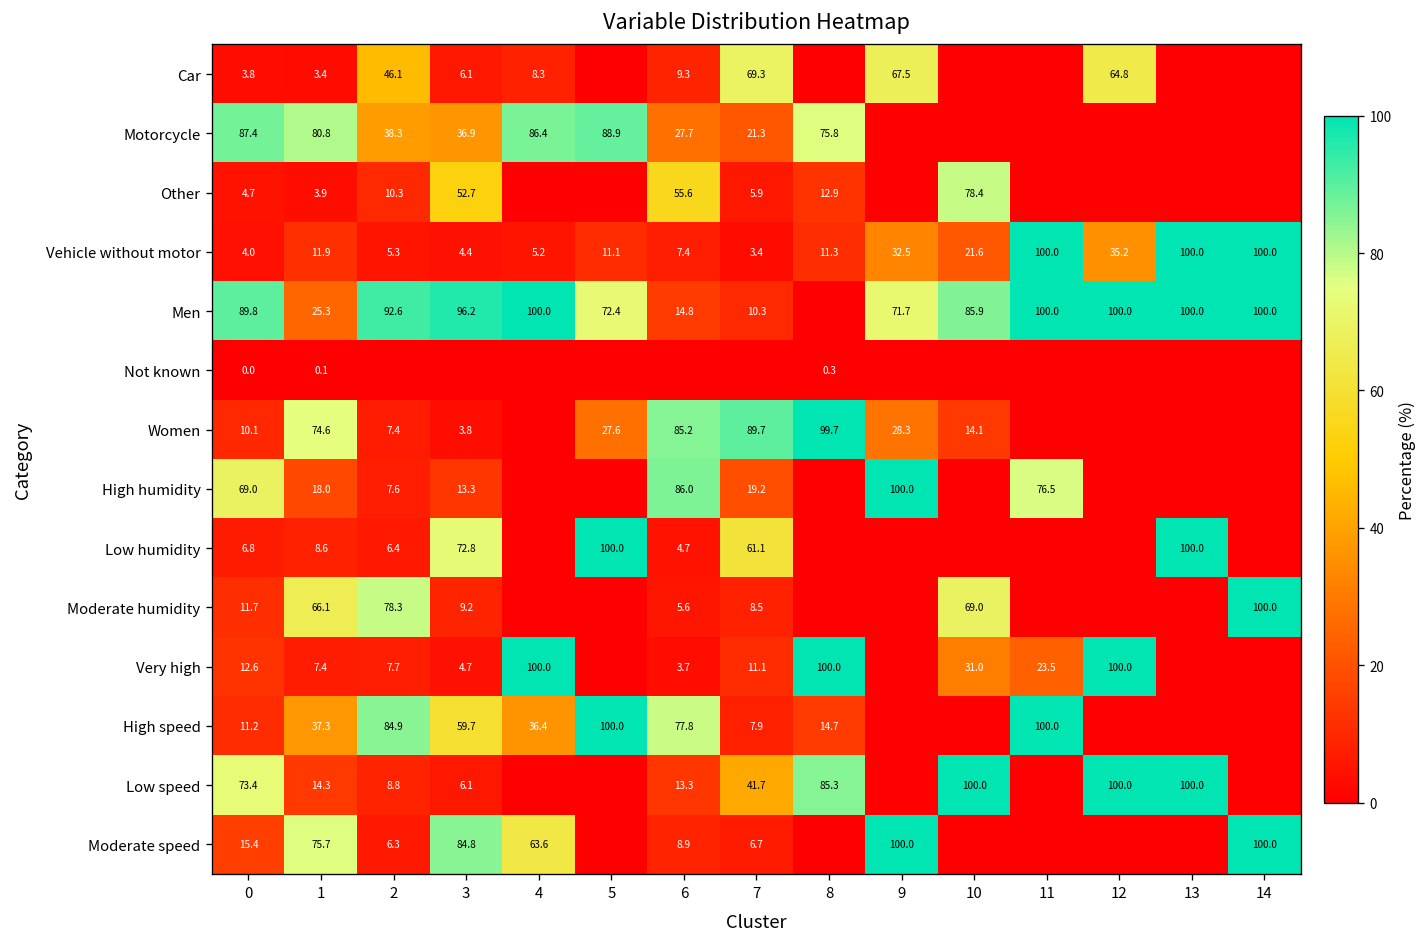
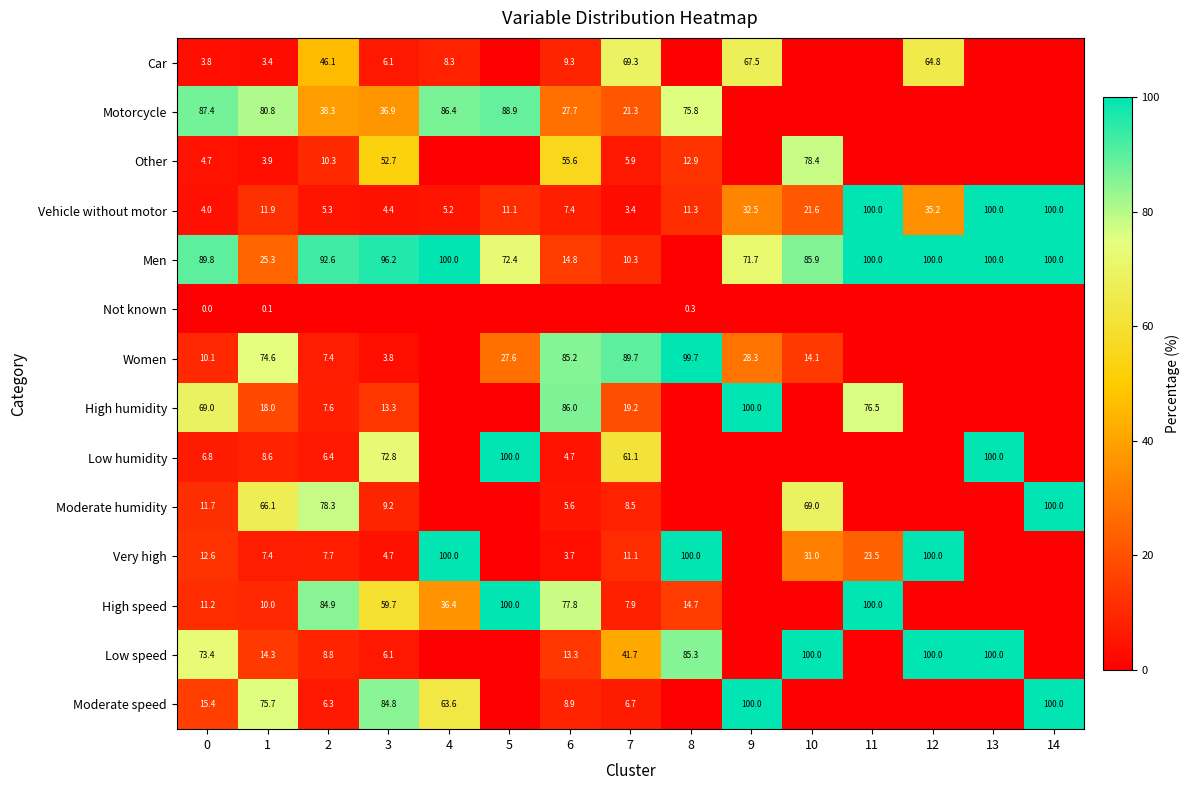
  {
    "Car": {
      "0": 3.8,
      "1": 3.4,
      "2": 46.1,
      "3": 6.1,
      "4": 8.3,
      "6": 9.3,
      "7": 69.3,
      "9": 67.5,
      "12": 64.8
    },
    "Motorcycle": {
      "0": 87.4,
      "1": 80.8,
      "2": 38.3,
      "3": 36.9,
      "4": 86.4,
      "5": 88.9,
      "6": 27.7,
      "7": 21.3,
      "8": 75.8
    },
    "Other": {
      "0": 4.7,
      "1": 3.9,
      "2": 10.3,
      "3": 52.7,
      "6": 55.6,
      "7": 5.9,
      "8": 12.9,
      "10": 78.4
    },
    "Vehicle without motor": {
      "0": 4.0,
      "1": 11.9,
      "2": 5.3,
      "3": 4.4,
      "4": 5.2,
      "5": 11.1,
      "6": 7.4,
      "7": 3.4,
      "8": 11.3,
      "9": 32.5,
      "10": 21.6,
      "11": 100.0,
      "12": 35.2,
      "13": 100.0,
      "14": 100.0
    },
    "Men": {
      "0": 89.8,
      "1": 25.3,
      "2": 92.6,
      "3": 96.2,
      "4": 100.0,
      "5": 72.4,
      "6": 14.8,
      "7": 10.3,
      "9": 71.7,
      "10": 85.9,
      "11": 100.0,
      "12": 100.0,
      "13": 100.0,
      "14": 100.0
    },
    "Not known": {
      "0": 0.0,
      "1": 0.1,
      "8": 0.3
    },
    "Women": {
      "0": 10.1,
      "1": 74.6,
      "2": 7.4,
      "3": 3.8,
      "5": 27.6,
      "6": 85.2,
      "7": 89.7,
      "8": 99.7,
      "9": 28.3,
      "10": 14.1
    },
    "High humidity": {
      "0": 69.0,
      "1": 18.0,
      "2": 7.6,
      "3": 13.3,
      "6": 86.0,
      "7": 19.2,
      "9": 100.0,
      "11": 76.5
    },
    "Low humidity": {
      "0": 6.8,
      "1": 8.6,
      "2": 6.4,
      "3": 72.8,
      "5": 100.0,
      "6": 4.7,
      "7": 61.1,
      "13": 100.0
    },
    "Moderate humidity": {
      "0": 11.7,
      "1": 66.1,
      "2": 78.3,
      "3": 9.2,
      "6": 5.6,
      "7": 8.5,
      "10": 69.0,
      "14": 100.0
    },
    "Very high": {
      "0": 12.6,
      "1": 7.4,
      "2": 7.7,
      "3": 4.7,
      "4": 100.0,
      "6": 3.7,
      "7": 11.1,
      "8": 100.0,
      "10": 31.0,
      "11": 23.5,
      "12": 100.0
    },
    "High speed": {
      "0": 11.2,
-     "1": 37.3,
+     "1": 10.0,
      "2": 84.9,
      "3": 59.7,
      "4": 36.4,
      "5": 100.0,
      "6": 77.8,
      "7": 7.9,
      "8": 14.7,
      "11": 100.0
    },
    "Low speed": {
      "0": 73.4,
      "1": 14.3,
      "2": 8.8,
      "3": 6.1,
      "6": 13.3,
      "7": 41.7,
      "8": 85.3,
      "10": 100.0,
      "12": 100.0,
      "13": 100.0
    },
    "Moderate speed": {
      "0": 15.4,
      "1": 75.7,
      "2": 6.3,
      "3": 84.8,
      "4": 63.6,
      "6": 8.9,
      "7": 6.7,
      "9": 100.0,
      "14": 100.0
    }
  }
